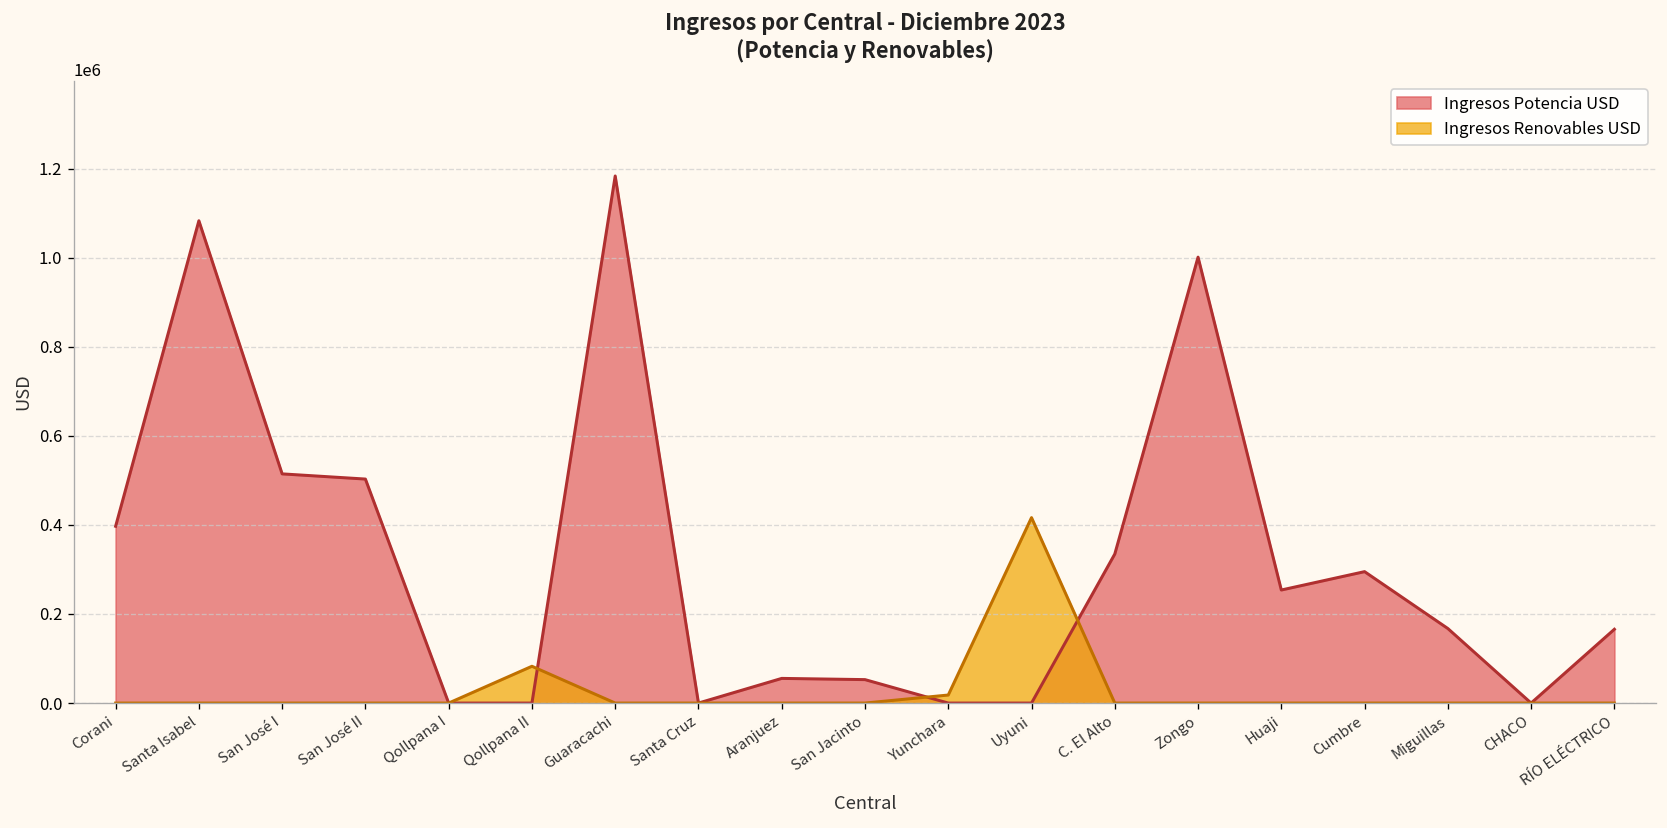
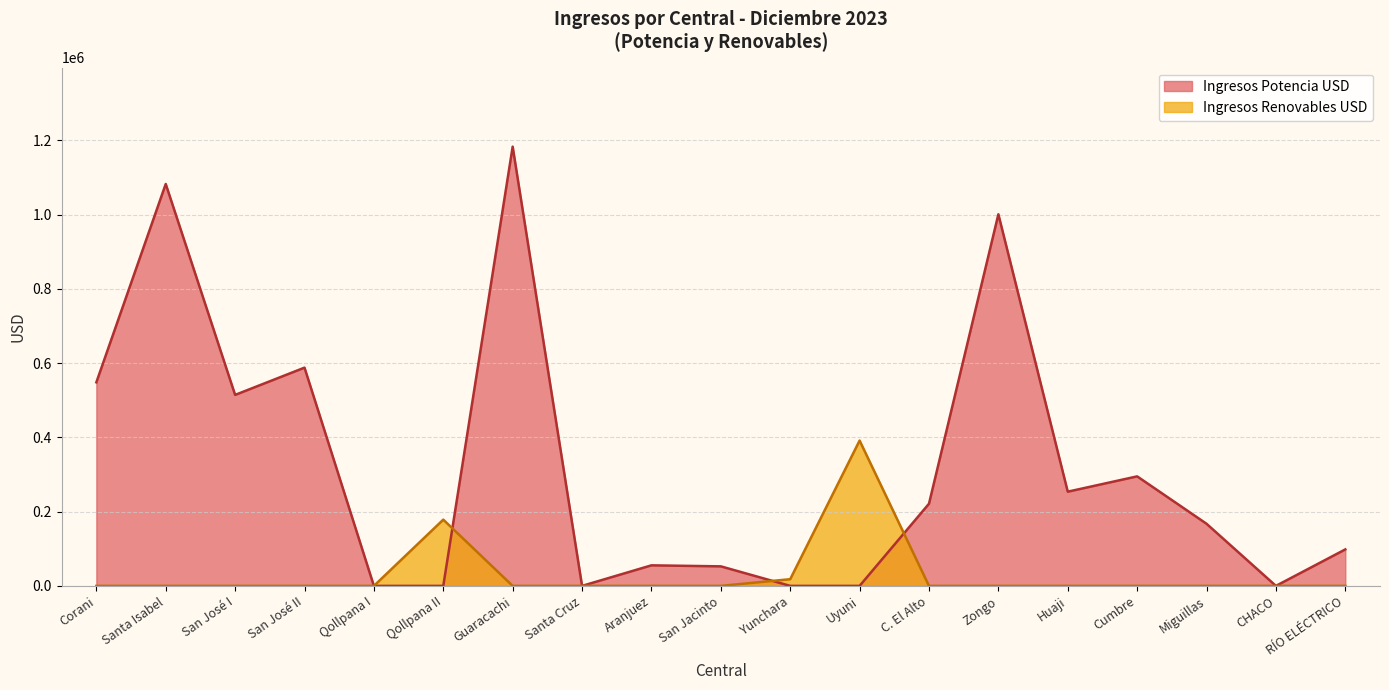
  {
    "Ingresos Potencia USD": {
-     "Corani": 400000,
+     "Corani": 550000,
      "Santa Isabel": 1080000,
      "San José I": 510000,
-     "San José II": 500000,
+     "San José II": 590000,
      "Qollpana II": 0,
      "Guaracachi": 1180000,
      "Aranjuez": 60000,
      "San Jacinto": 50000,
      "Yunchara": 0,
      "Uyuni": 0,
-     "C. El Alto": 330000,
+     "C. El Alto": 220000,
      "Zongo": 1000000,
      "Huaji": 250000,
      "Cumbre": 300000,
      "Miguillas": 170000,
-     "RÍO ELÉCTRICO": 170000
+     "RÍO ELÉCTRICO": 100000
    },
    "Ingresos Renovables USD": {
      "Corani": 0,
      "Santa Isabel": 0,
      "San José I": 0,
      "San José II": 0,
-     "Qollpana II": 80000,
+     "Qollpana II": 180000,
      "Guaracachi": 0,
      "Aranjuez": 0,
      "San Jacinto": 0,
      "Yunchara": 20000,
-     "Uyuni": 420000,
+     "Uyuni": 390000,
      "C. El Alto": 0,
      "Zongo": 0,
      "Huaji": 0,
      "Cumbre": 0,
      "Miguillas": 0,
      "RÍO ELÉCTRICO": 0
    }
  }
